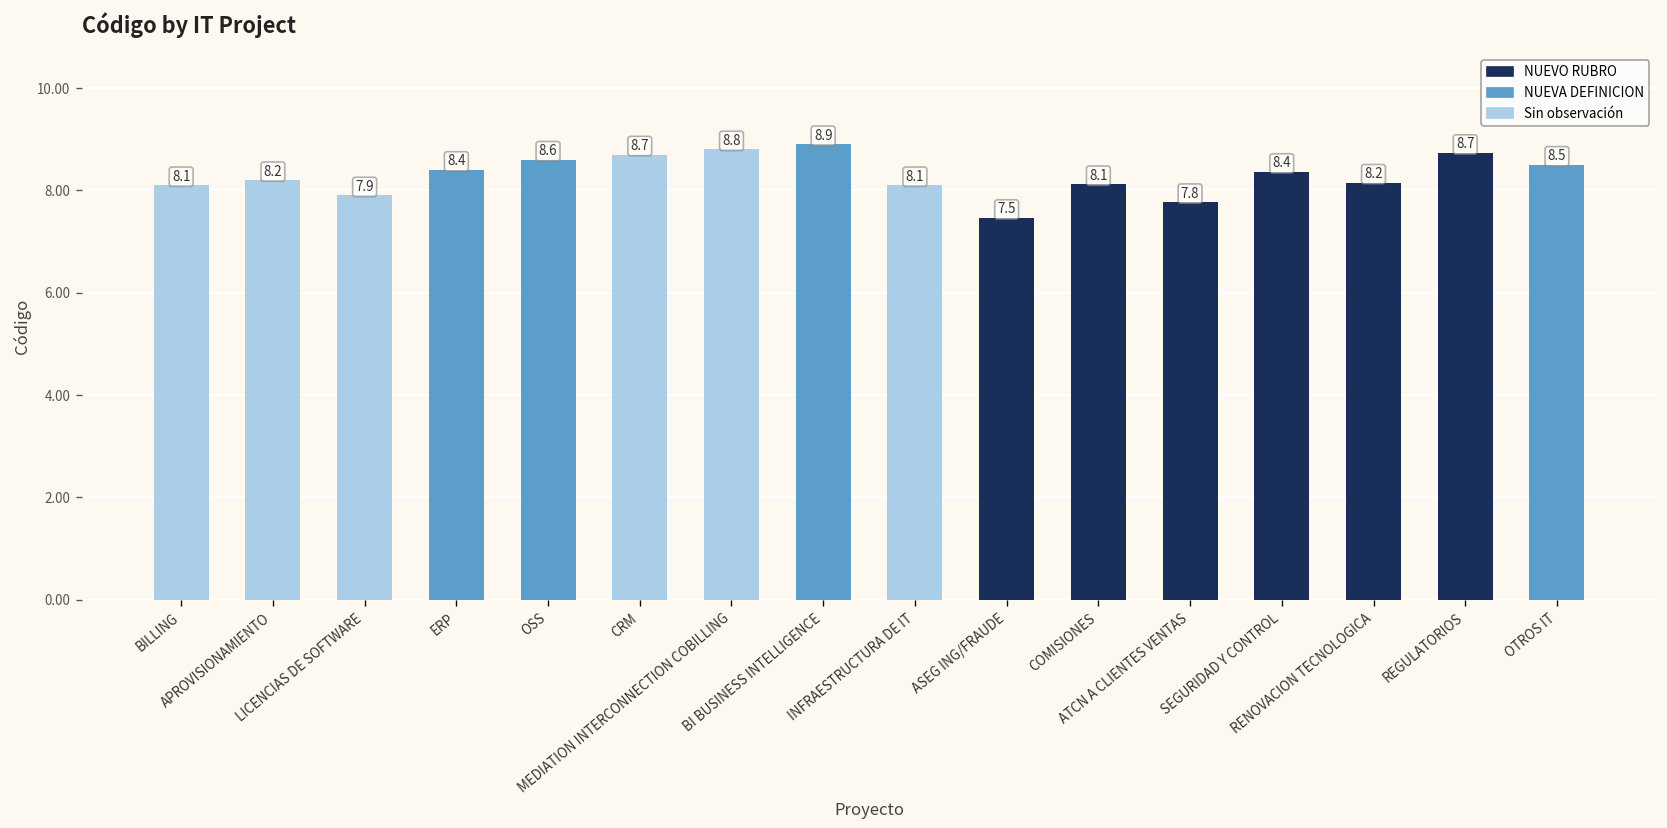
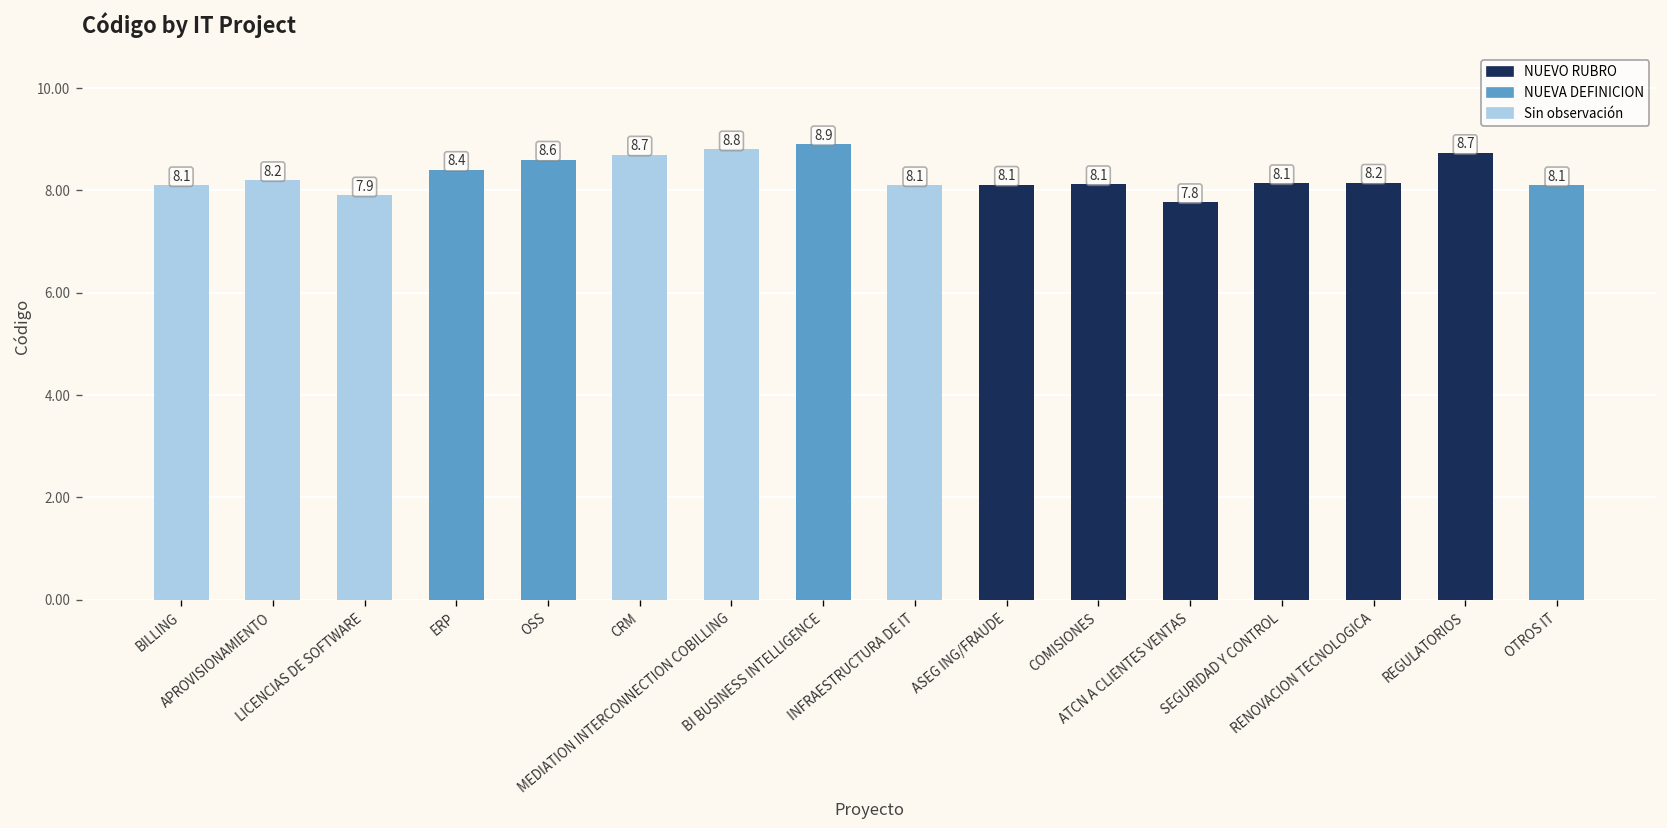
  {
-   "ASEG ING/FRAUDE": 7.5,
-   "SEGURIDAD Y CONTROL": 8.4,
-   "OTROS IT": 8.5
+   "ASEG ING/FRAUDE": 8.1,
+   "SEGURIDAD Y CONTROL": 8.1,
+   "OTROS IT": 8.1
  }
